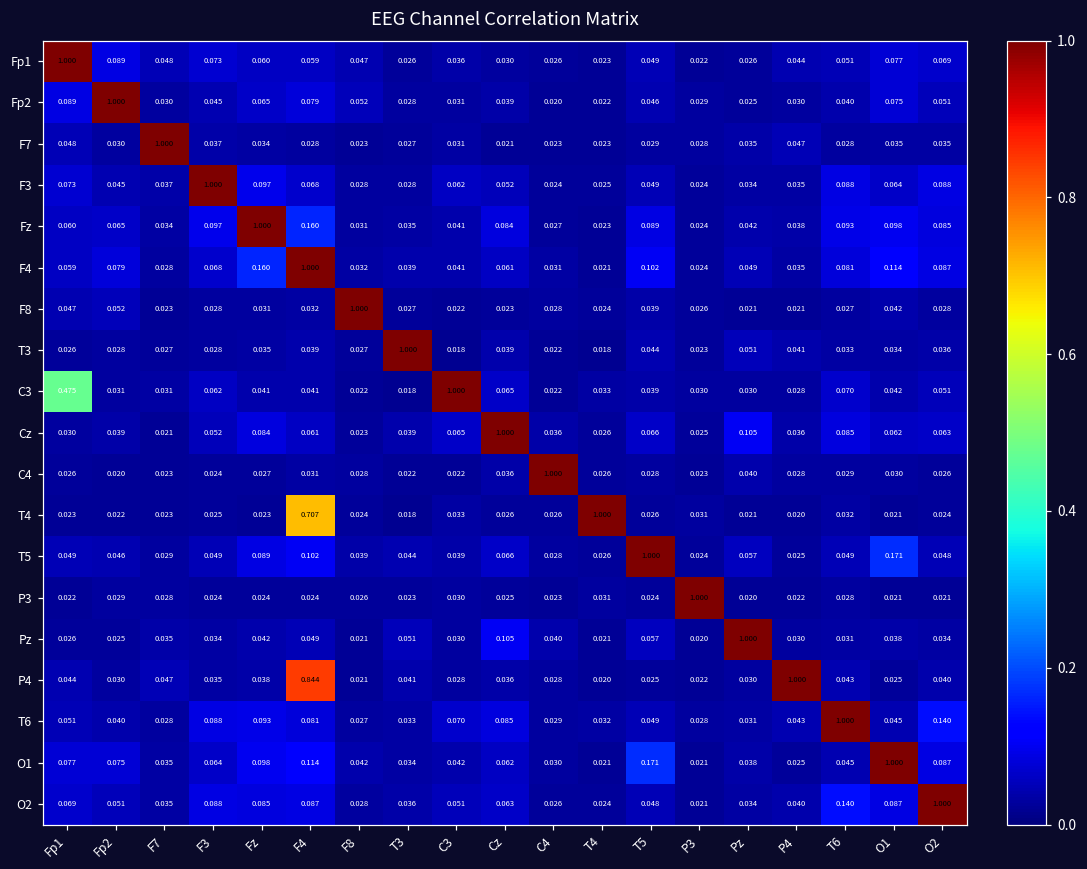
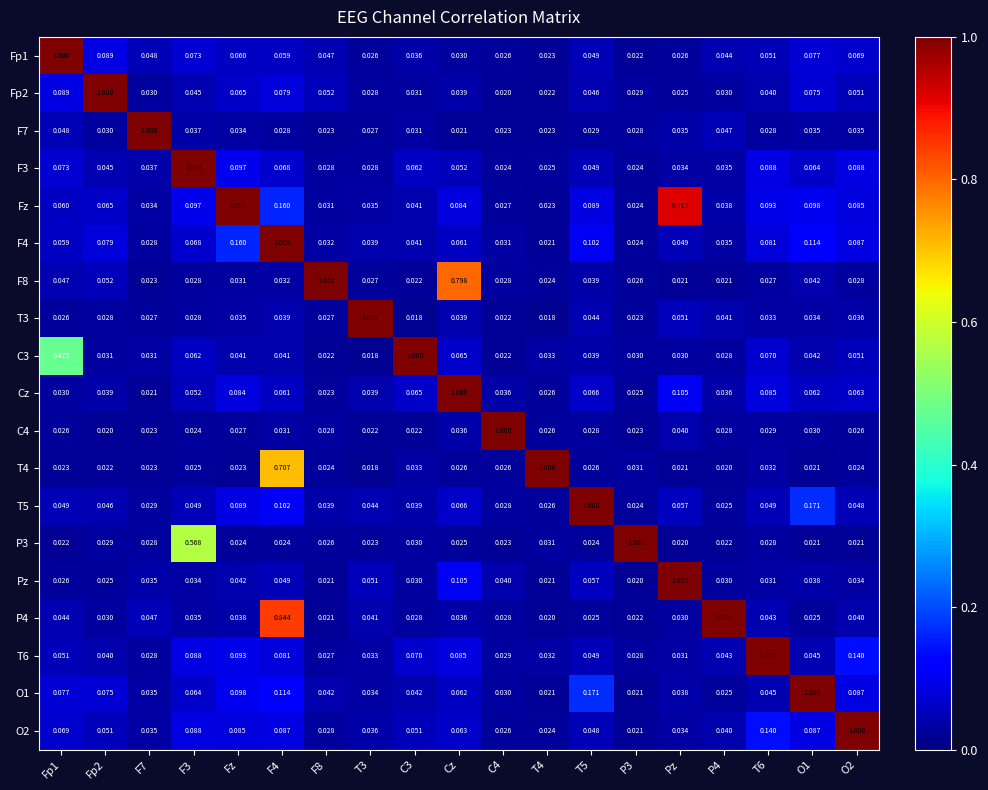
  {
    "Fz": {
      "Fp1": 0.060,
      "Fp2": 0.065,
      "F7": 0.034,
      "F3": 0.097,
      "Fz": 1.000,
      "F4": 0.160,
      "F8": 0.031,
      "T3": 0.035,
      "C3": 0.041,
      "Cz": 0.084,
      "C4": 0.027,
      "T4": 0.023,
      "T5": 0.089,
      "P3": 0.024,
-     "Pz": 0.042,
+     "Pz": 0.915,
      "P4": 0.038,
      "T6": 0.093,
      "O1": 0.098,
      "O2": 0.085
    },
    "F8": {
      "Fp1": 0.047,
      "Fp2": 0.052,
      "F7": 0.023,
      "F3": 0.028,
      "Fz": 0.031,
      "F4": 0.032,
      "F8": 1.000,
      "T3": 0.027,
      "C3": 0.022,
-     "Cz": 0.023,
+     "Cz": 0.798,
      "C4": 0.028,
      "T4": 0.024,
      "T5": 0.039,
      "P3": 0.026,
      "Pz": 0.021,
      "P4": 0.021,
      "T6": 0.027,
      "O1": 0.042,
      "O2": 0.028
    },
    "P3": {
      "Fp1": 0.022,
      "Fp2": 0.029,
      "F7": 0.028,
-     "F3": 0.024,
+     "F3": 0.568,
      "Fz": 0.024,
      "F4": 0.024,
      "F8": 0.026,
      "T3": 0.023,
      "C3": 0.030,
      "Cz": 0.025,
      "C4": 0.023,
      "T4": 0.031,
      "T5": 0.024,
      "P3": 1.000,
      "Pz": 0.020,
      "P4": 0.022,
      "T6": 0.028,
      "O1": 0.021,
      "O2": 0.021
    }
  }
